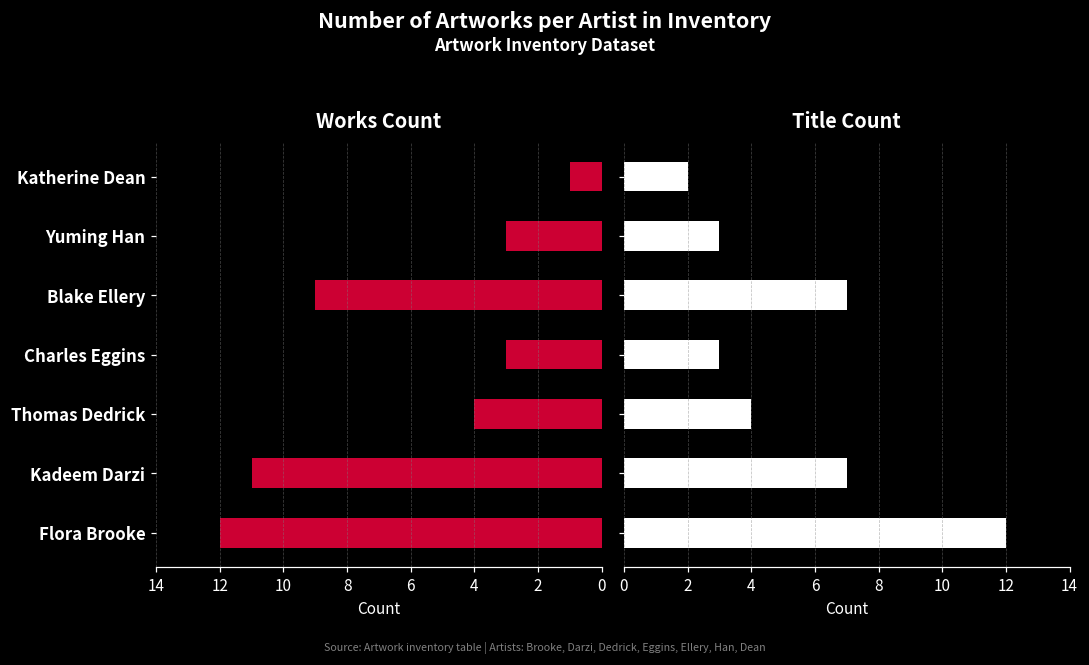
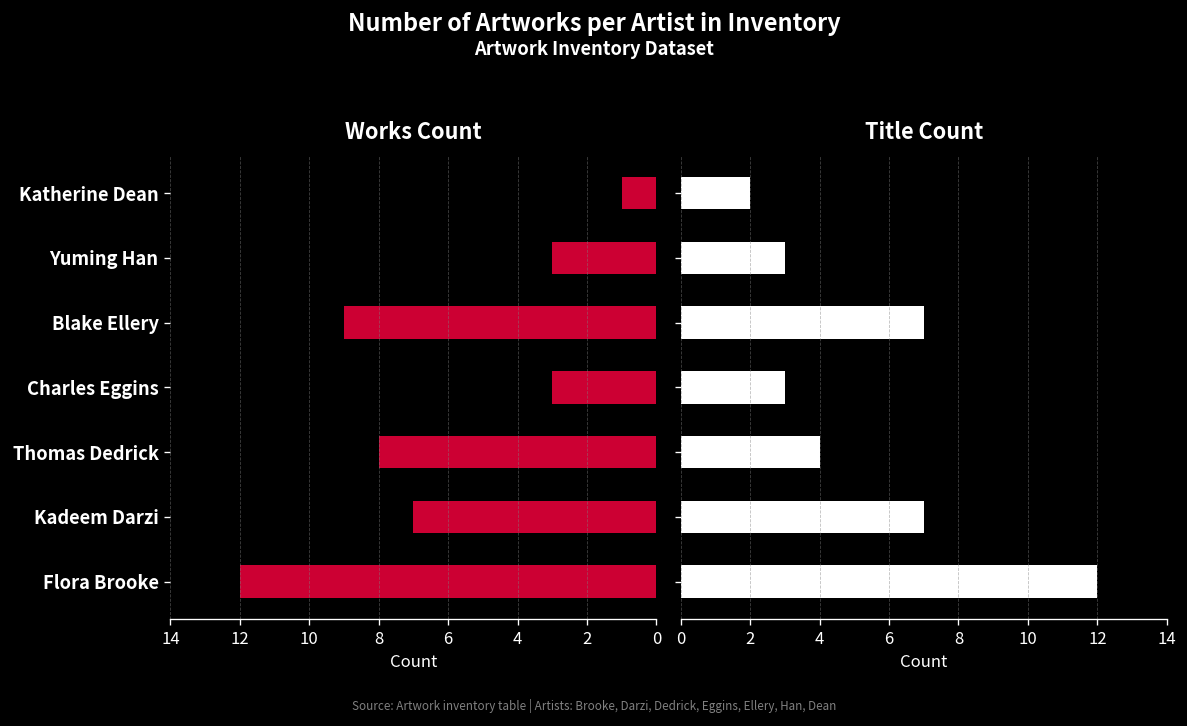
  {
    "Works Count": {
      "Katherine Dean": 1,
      "Yuming Han": 3,
      "Blake Ellery": 9,
      "Charles Eggins": 3,
-     "Thomas Dedrick": 4,
-     "Kadeem Darzi": 11,
+     "Thomas Dedrick": 8,
+     "Kadeem Darzi": 7,
      "Flora Brooke": 12
    }
  }
